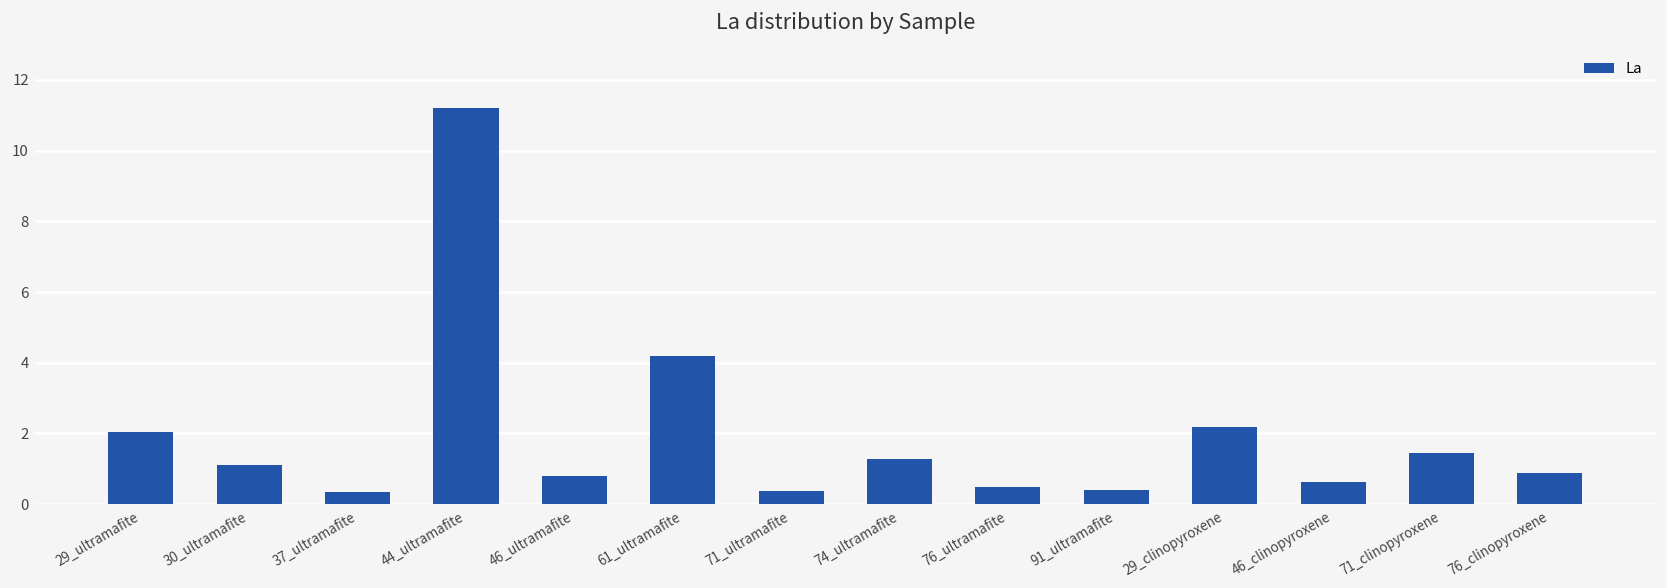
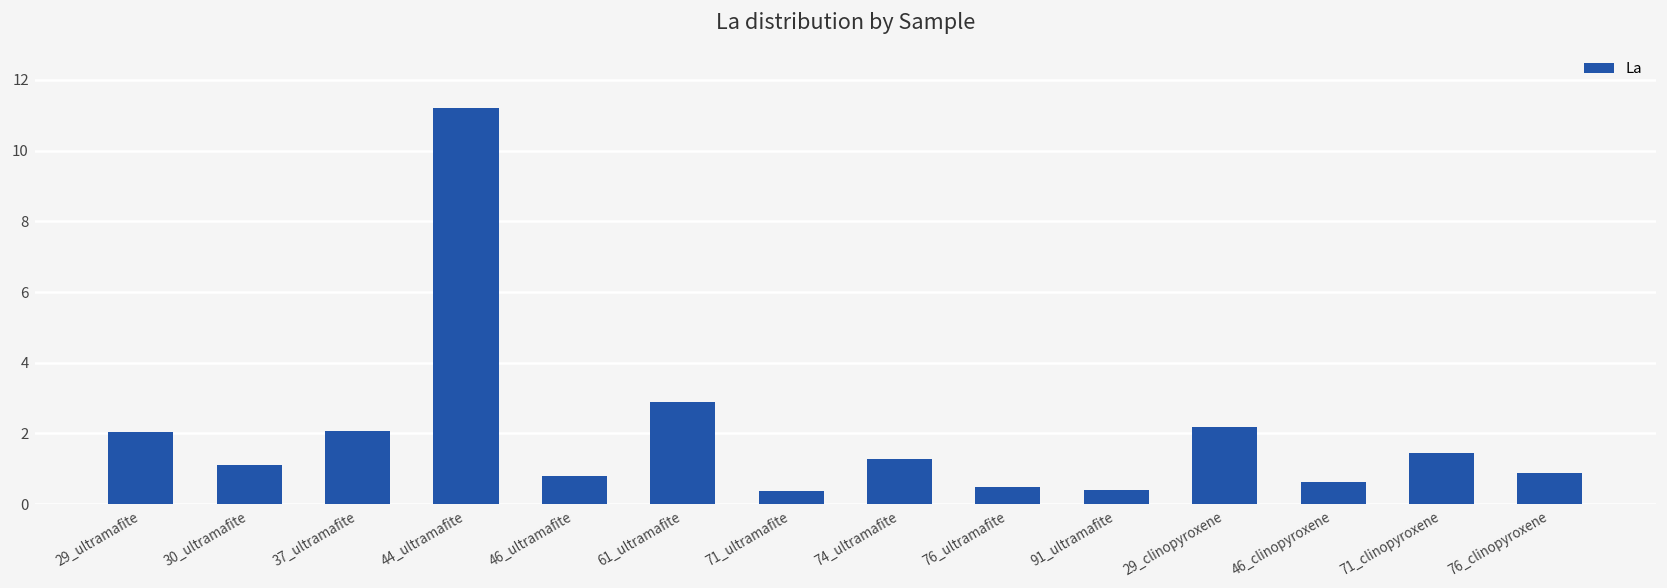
  {
    "29_ultramafite": 2.0,
    "30_ultramafite": 1.1,
-   "37_ultramafite": 0.4,
+   "37_ultramafite": 2.1,
    "44_ultramafite": 11.2,
    "46_ultramafite": 0.8,
-   "61_ultramafite": 4.2,
+   "61_ultramafite": 2.9,
    "71_ultramafite": 0.4,
    "74_ultramafite": 1.3,
    "76_ultramafite": 0.5,
    "91_ultramafite": 0.4,
    "29_clinopyroxene": 2.2,
    "46_clinopyroxene": 0.6,
    "71_clinopyroxene": 1.5,
    "76_clinopyroxene": 0.9
  }
